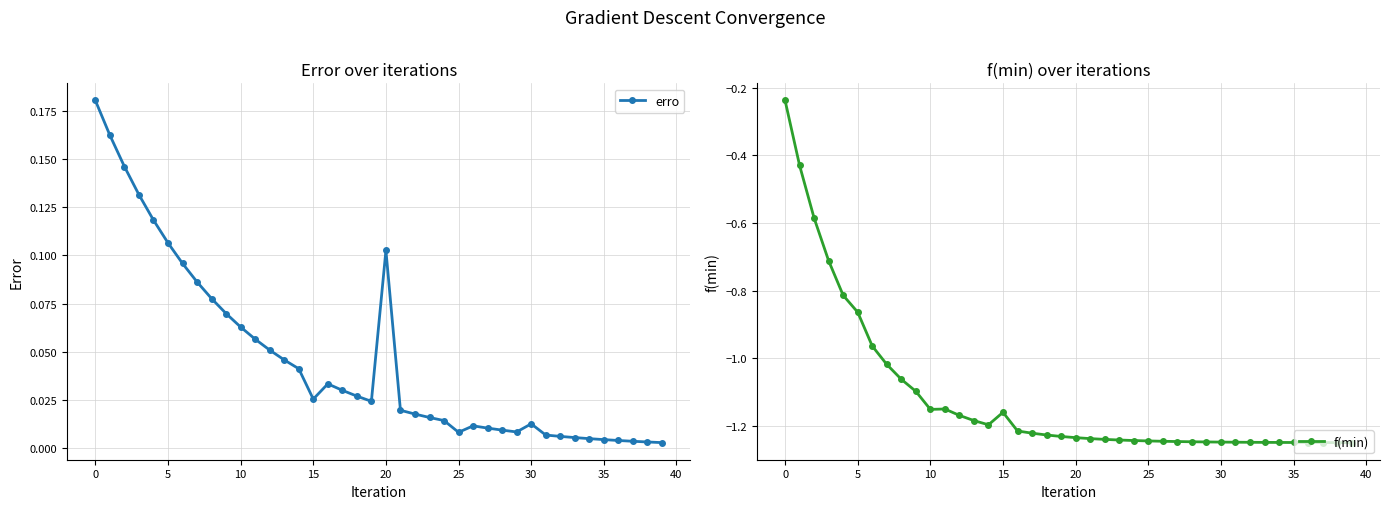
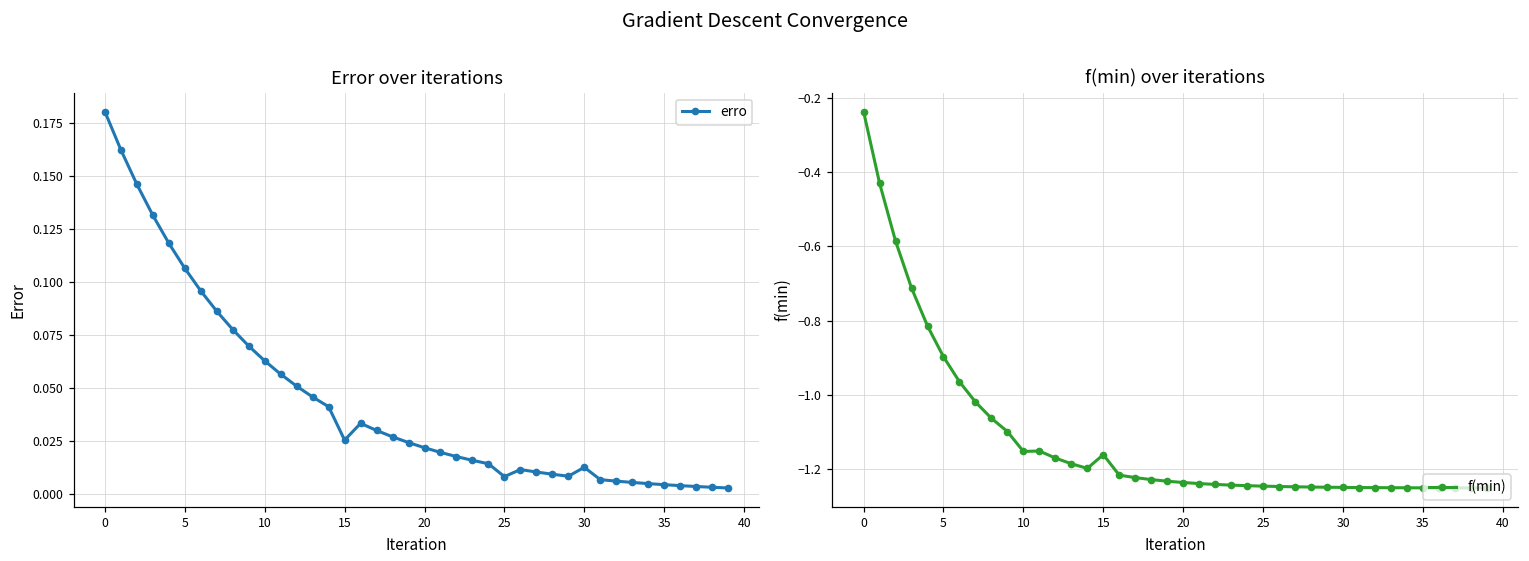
  {
    "Error over iterations": {
      "0": 0.180,
      "5": 0.106,
      "10": 0.063,
      "15": 0.026,
-     "20": 0.103,
+     "20": 0.022,
      "25": 0.008,
      "30": 0.013,
      "35": 0.005
    },
    "f(min) over iterations": {
      "0": -0.24,
-     "5": -0.86,
+     "5": -0.90,
      "10": -1.15,
      "15": -1.16,
      "20": -1.24,
      "25": -1.24,
      "30": -1.25
    }
  }
